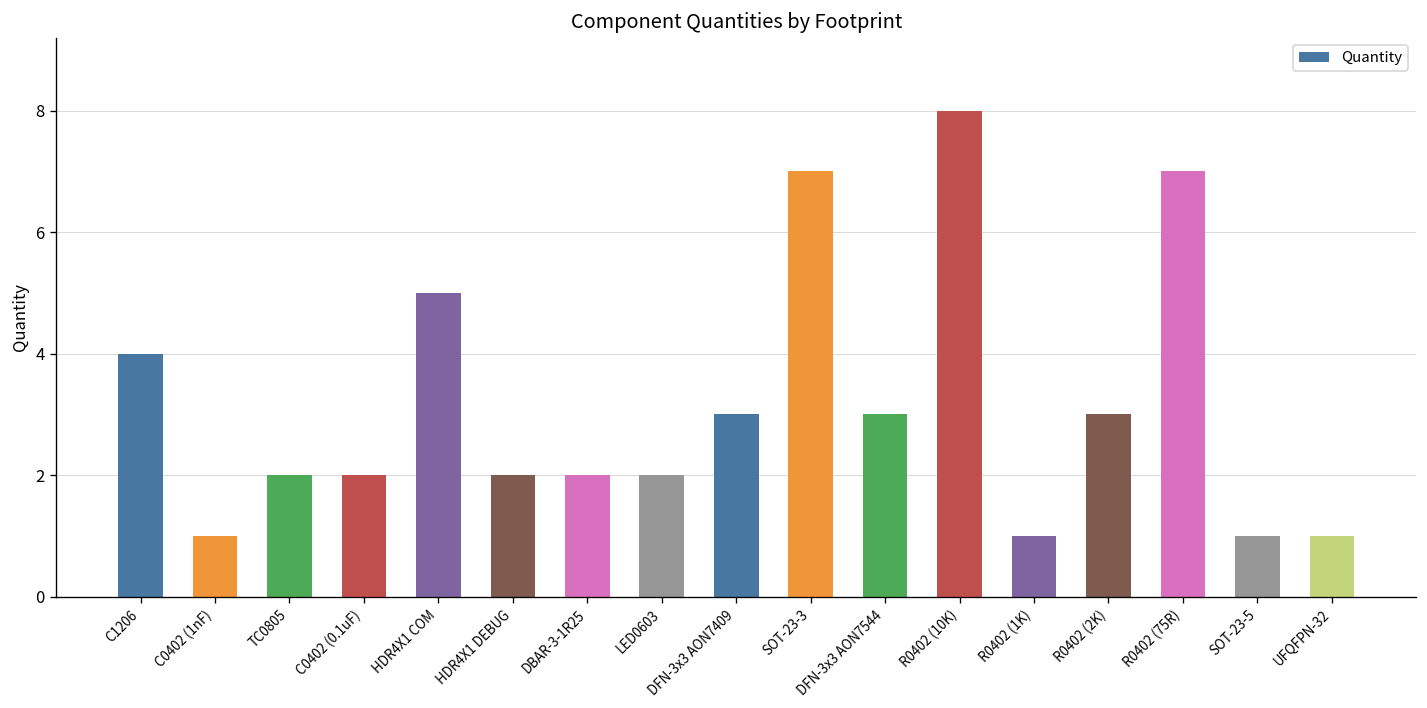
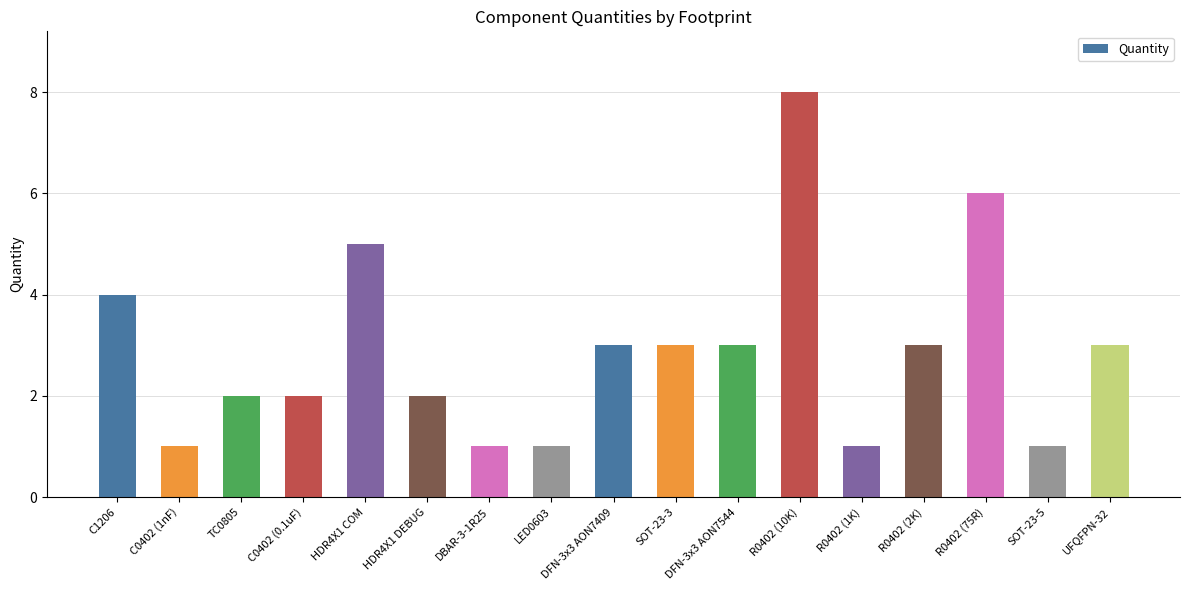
  {
    "C1206": 4,
    "C0402 (1nF)": 1,
    "TC0805": 2,
    "C0402 (0.1uF)": 2,
    "HDR4X1 COM": 5,
    "HDR4X1 DEBUG": 2,
-   "DBAR-3-1R25": 2,
-   "LED0603": 2,
+   "DBAR-3-1R25": 1,
+   "LED0603": 1,
    "DFN-3x3 AON7409": 3,
-   "SOT-23-3": 7,
+   "SOT-23-3": 3,
    "DFN-3x3 AON7544": 3,
    "R0402 (10K)": 8,
    "R0402 (1K)": 1,
    "R0402 (2K)": 3,
-   "R0402 (75R)": 7,
+   "R0402 (75R)": 6,
    "SOT-23-5": 1,
-   "UFQFPN-32": 1
+   "UFQFPN-32": 3
  }
